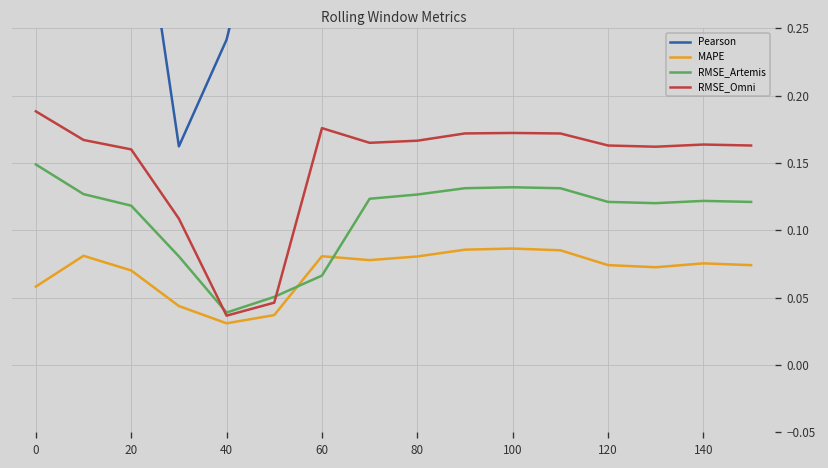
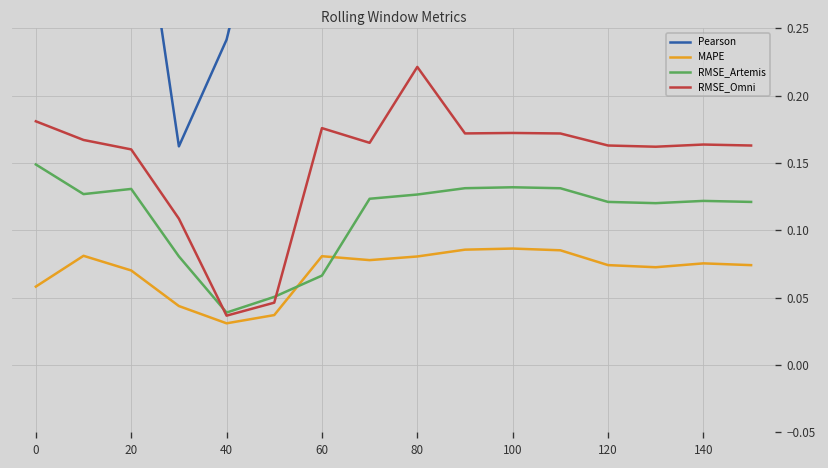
  {
    "Pearson": {
      "40": 0.242
    },
    "MAPE": {
      "0": 0.058,
      "20": 0.070,
      "40": 0.031,
      "60": 0.081,
      "80": 0.081,
      "100": 0.086,
      "120": 0.074,
      "140": 0.075
    },
    "RMSE_Artemis": {
      "0": 0.149,
-     "20": 0.118,
+     "20": 0.131,
      "60": 0.066,
      "80": 0.127,
      "100": 0.132,
      "120": 0.121,
      "140": 0.122
    },
    "RMSE_Omni": {
-     "0": 0.188,
+     "0": 0.181,
      "20": 0.160,
      "60": 0.176,
-     "80": 0.167,
+     "80": 0.221,
      "100": 0.172,
      "120": 0.163,
      "140": 0.164
    }
  }
